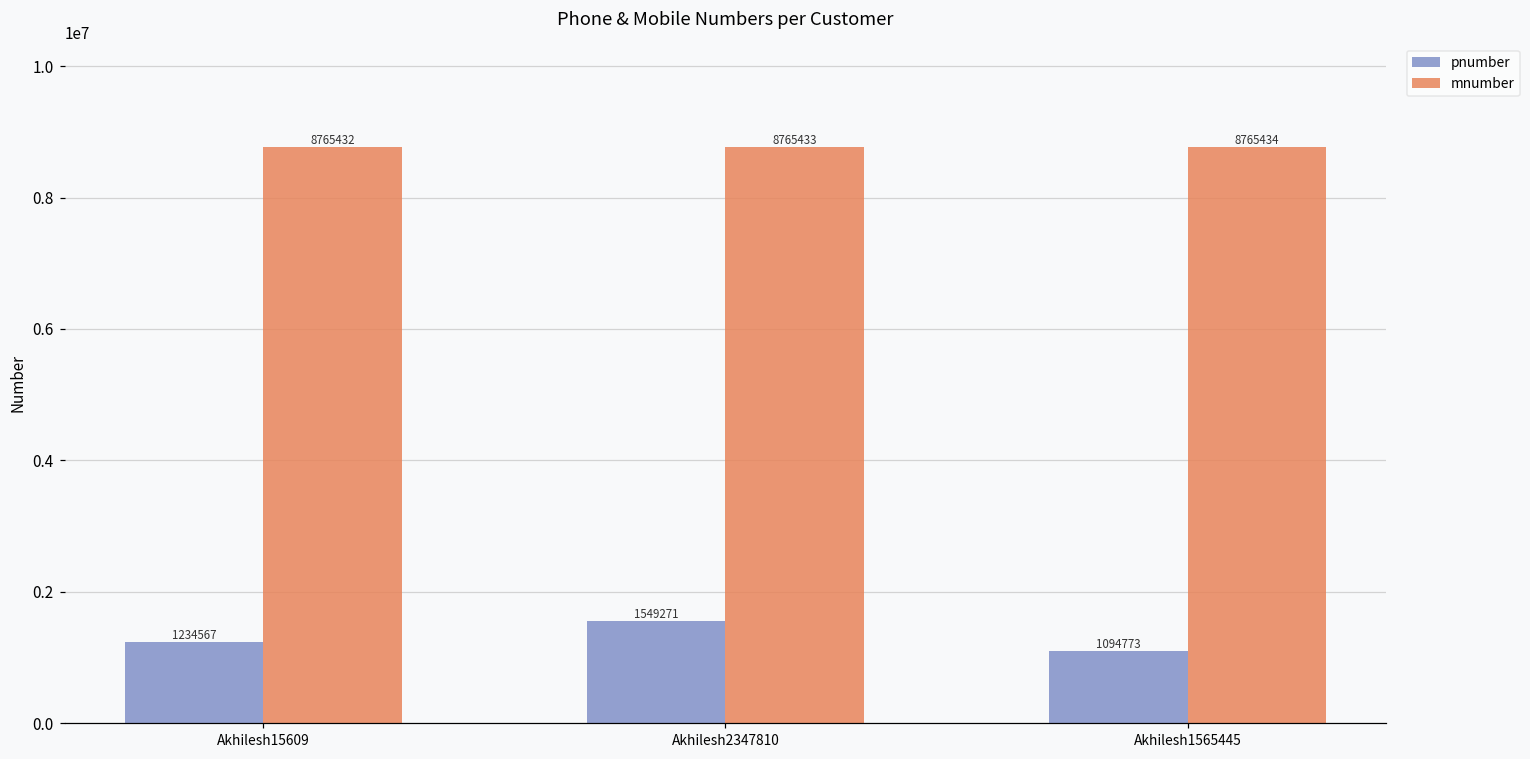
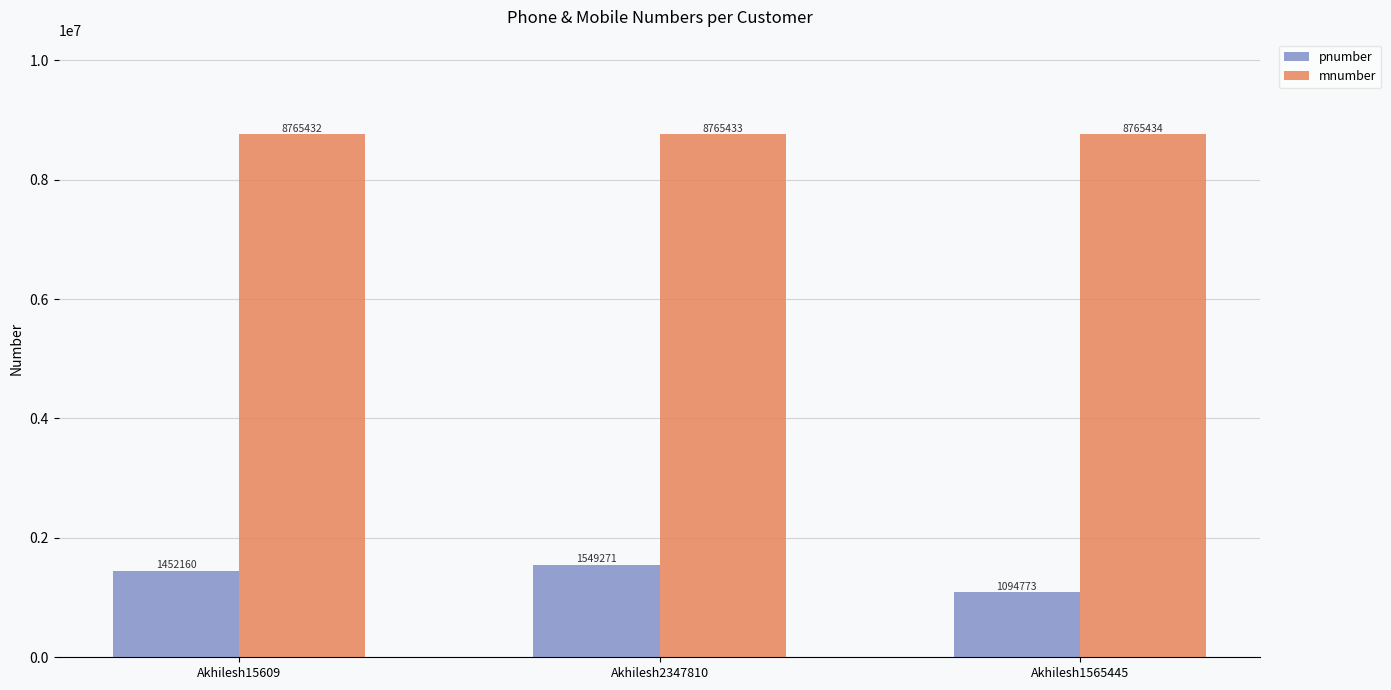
  {
    "pnumber": {
-     "Akhilesh15609": 1234567,
+     "Akhilesh15609": 1452160,
      "Akhilesh2347810": 1549271,
      "Akhilesh1565445": 1094773
    },
    "mnumber": {
      "Akhilesh15609": 8765432,
      "Akhilesh2347810": 8765433,
      "Akhilesh1565445": 8765434
    }
  }
